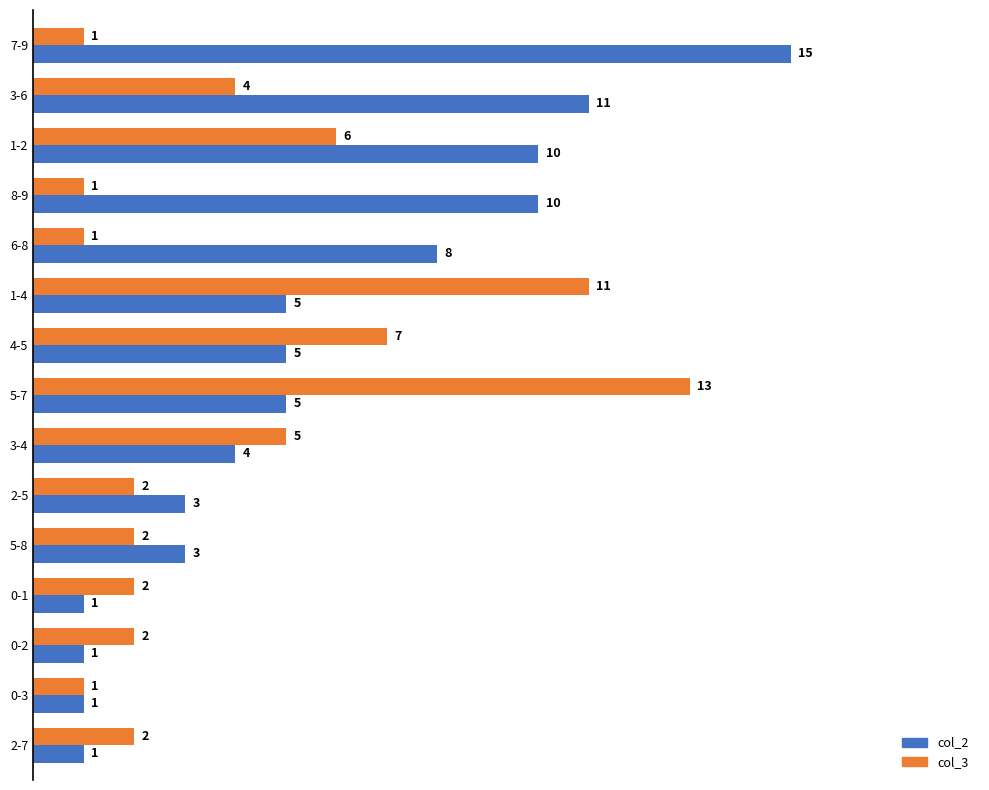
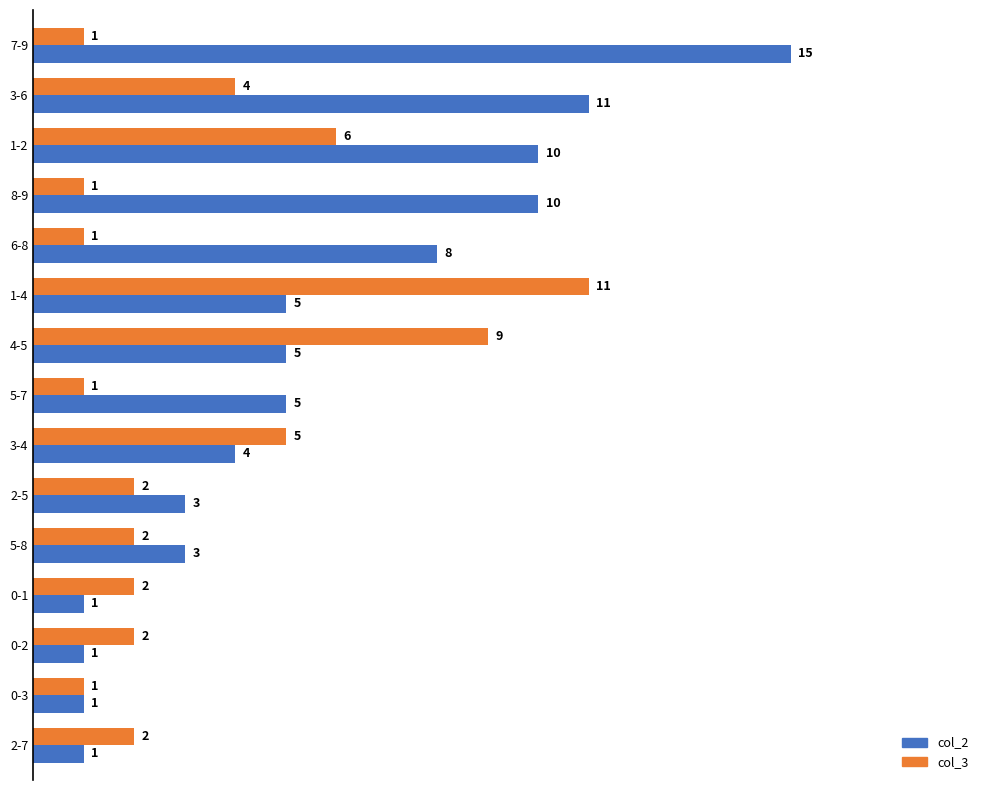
  {
    "col_2": {
      "7-9": 15,
      "3-6": 11,
      "1-2": 10,
      "8-9": 10,
      "6-8": 8,
      "1-4": 5,
      "4-5": 5,
      "5-7": 5,
      "3-4": 4,
      "2-5": 3,
      "5-8": 3,
      "0-1": 1,
      "0-2": 1,
      "0-3": 1,
      "2-7": 1
    },
    "col_3": {
      "7-9": 1,
      "3-6": 4,
      "1-2": 6,
      "8-9": 1,
      "6-8": 1,
      "1-4": 11,
-     "4-5": 7,
-     "5-7": 13,
+     "4-5": 9,
+     "5-7": 1,
      "3-4": 5,
      "2-5": 2,
      "5-8": 2,
      "0-1": 2,
      "0-2": 2,
      "0-3": 1,
      "2-7": 2
    }
  }
